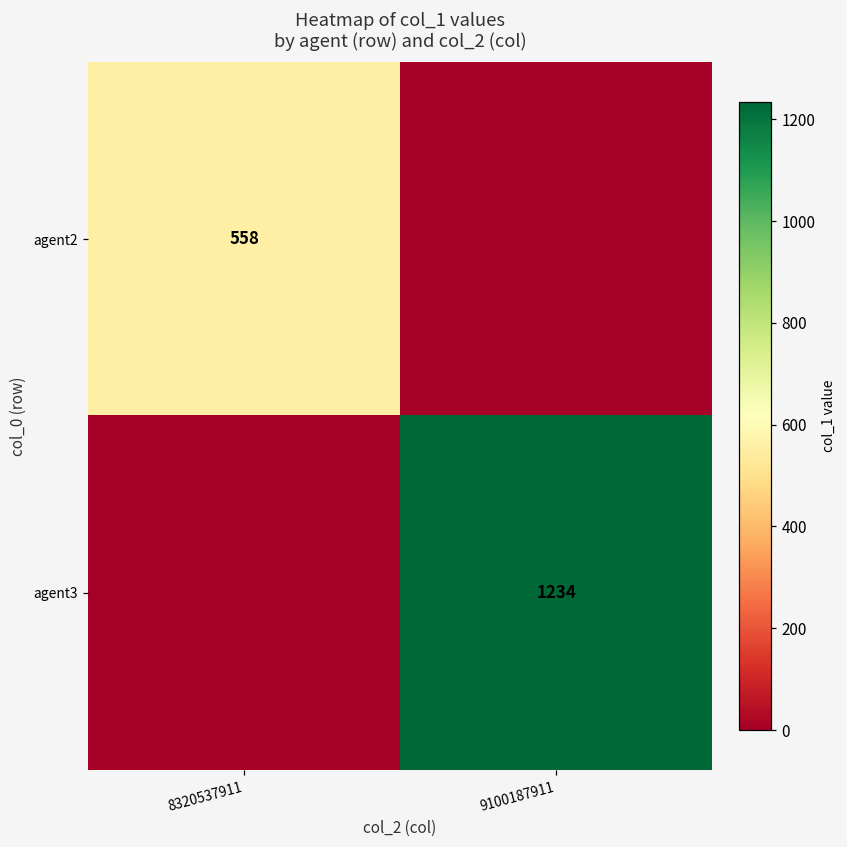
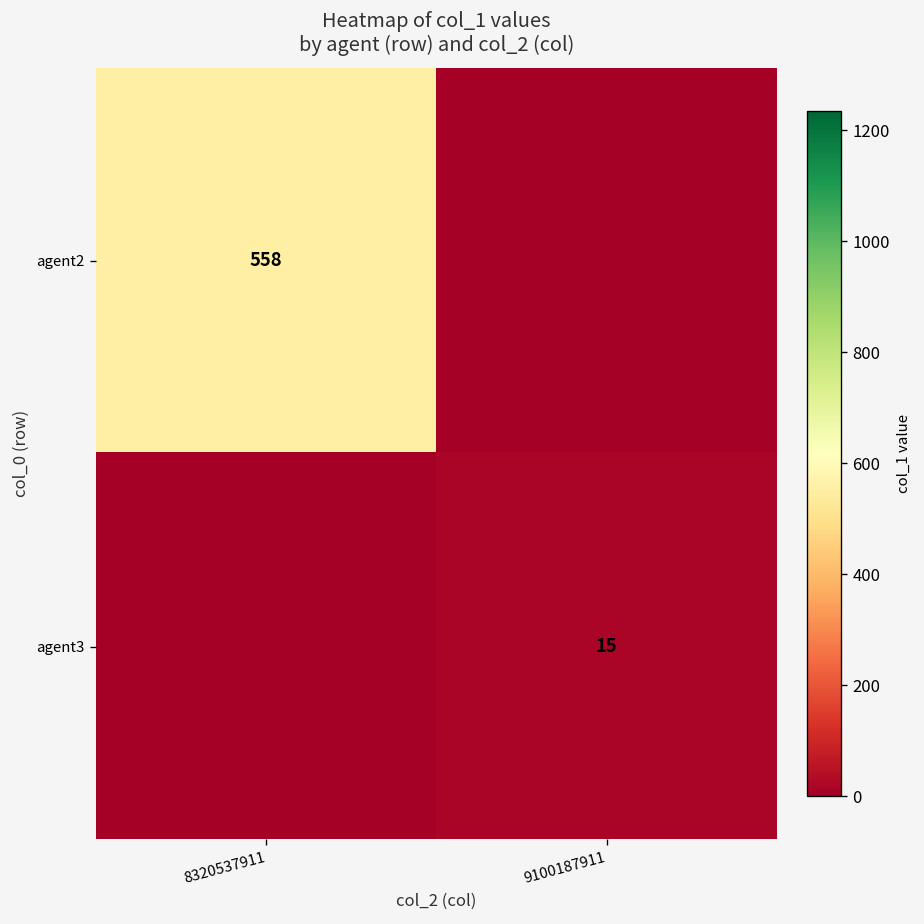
  {
    "agent2": {
      "8320537911": 558
    },
    "agent3": {
-     "9100187911": 1234
+     "9100187911": 15
    }
  }
